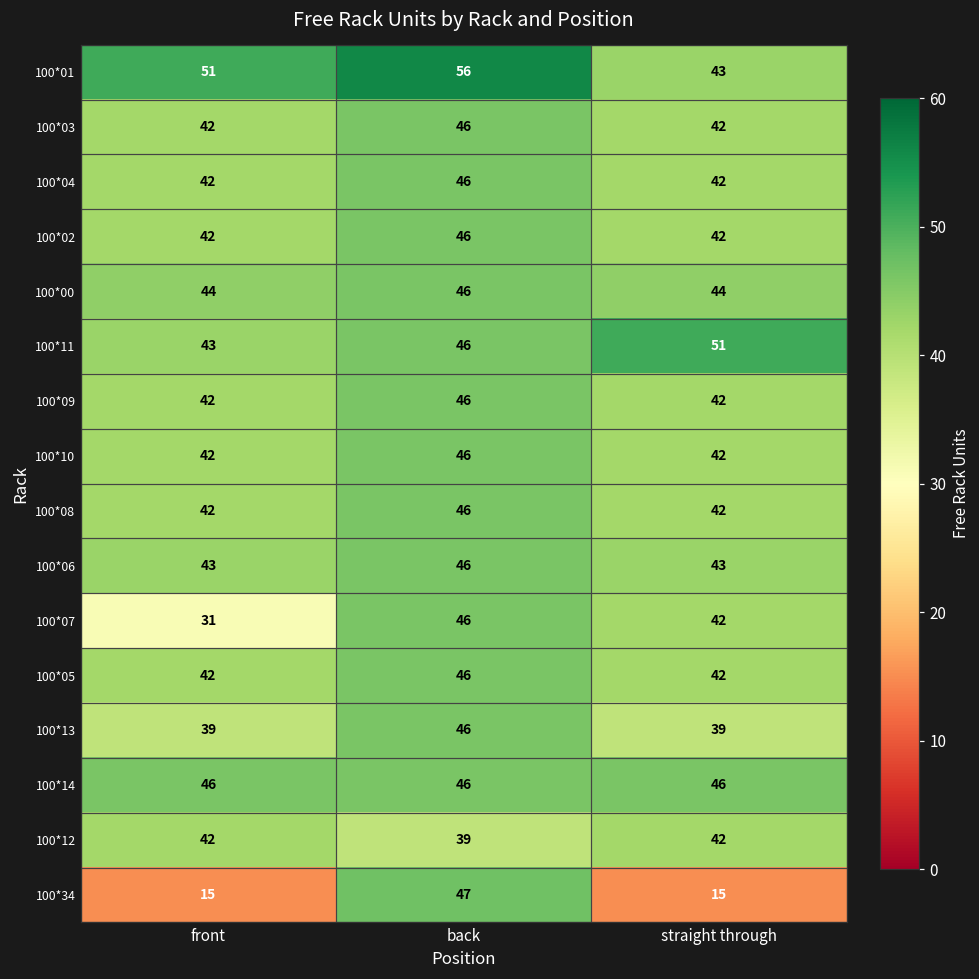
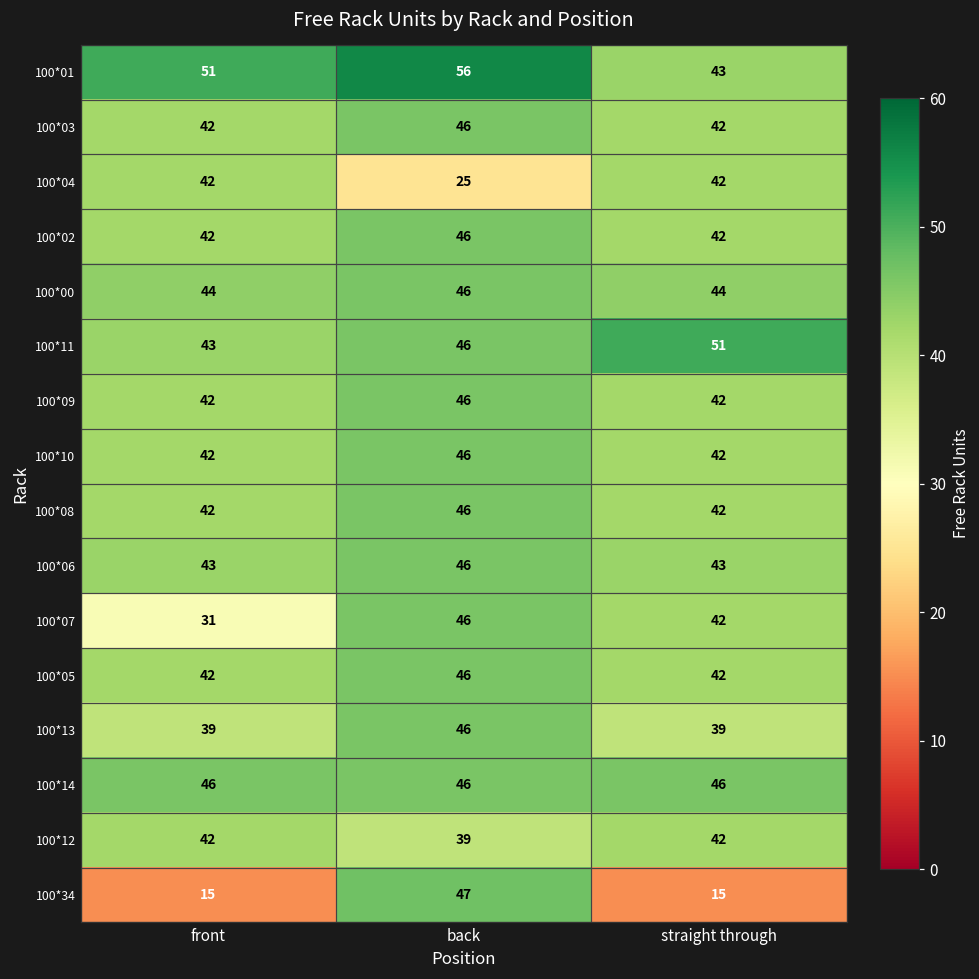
  {
    "100*01": {
      "front": 51,
      "back": 56,
      "straight through": 43
    },
    "100*03": {
      "front": 42,
      "back": 46,
      "straight through": 42
    },
    "100*04": {
      "front": 42,
-     "back": 46,
+     "back": 25,
      "straight through": 42
    },
    "100*02": {
      "front": 42,
      "back": 46,
      "straight through": 42
    },
    "100*00": {
      "front": 44,
      "back": 46,
      "straight through": 44
    },
    "100*11": {
      "front": 43,
      "back": 46,
      "straight through": 51
    },
    "100*09": {
      "front": 42,
      "back": 46,
      "straight through": 42
    },
    "100*10": {
      "front": 42,
      "back": 46,
      "straight through": 42
    },
    "100*08": {
      "front": 42,
      "back": 46,
      "straight through": 42
    },
    "100*06": {
      "front": 43,
      "back": 46,
      "straight through": 43
    },
    "100*07": {
      "front": 31,
      "back": 46,
      "straight through": 42
    },
    "100*05": {
      "front": 42,
      "back": 46,
      "straight through": 42
    },
    "100*13": {
      "front": 39,
      "back": 46,
      "straight through": 39
    },
    "100*14": {
      "front": 46,
      "back": 46,
      "straight through": 46
    },
    "100*12": {
      "front": 42,
      "back": 39,
      "straight through": 42
    },
    "100*34": {
      "front": 15,
      "back": 47,
      "straight through": 15
    }
  }
